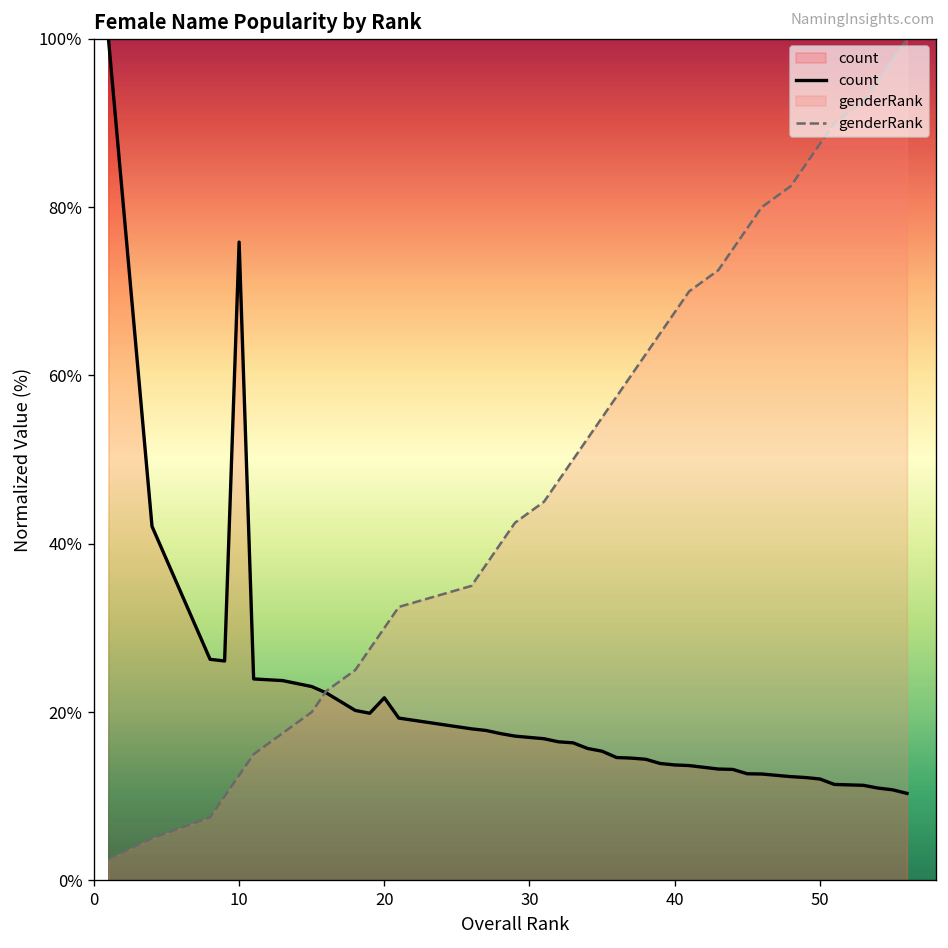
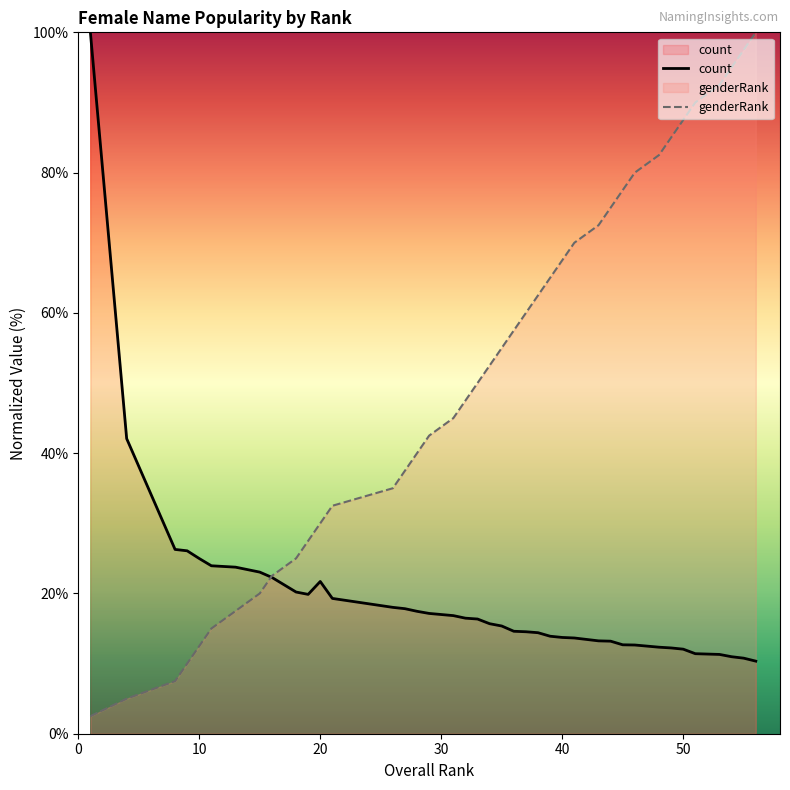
  {
    "count": {
-     "10": "76%",
+     "10": "25%",
      "20": "22%",
      "40": "14%",
      "50": "12%"
    }
  }
